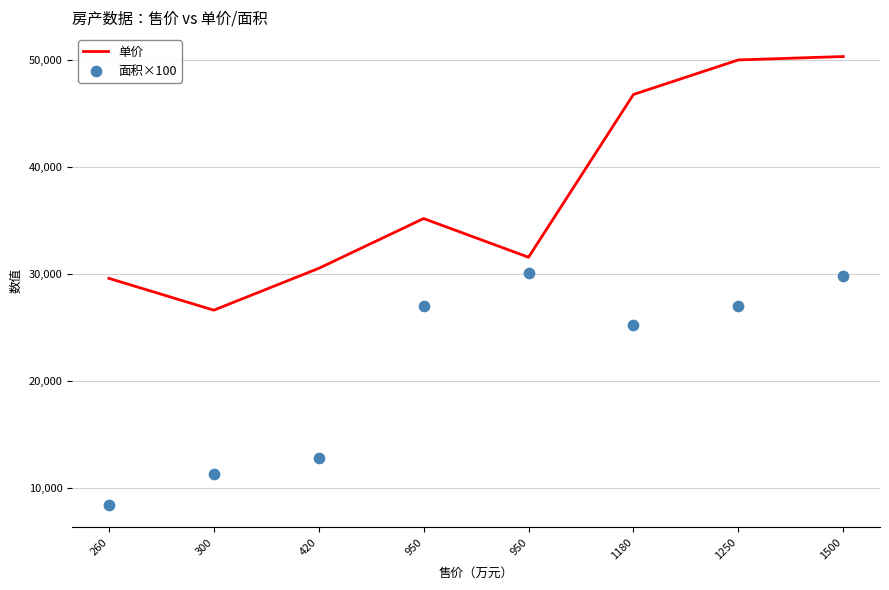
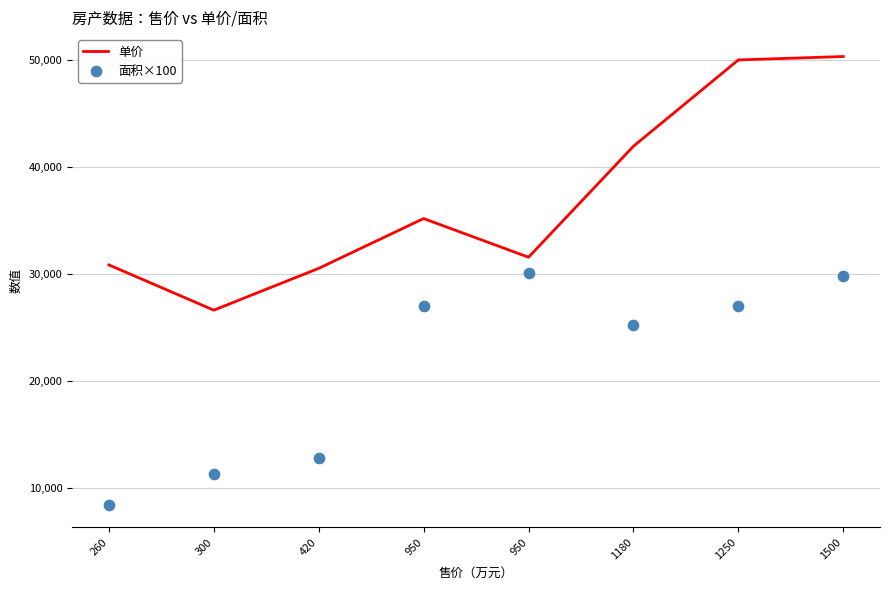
  {
    "单价": {
-     "260": "29,600",
+     "260": "30,900",
      "300": "26,600",
      "420": "30,500",
-     "1180": "46,800",
+     "1180": "42,000",
      "1250": "50,000",
      "1500": "50,300"
    }
  }
